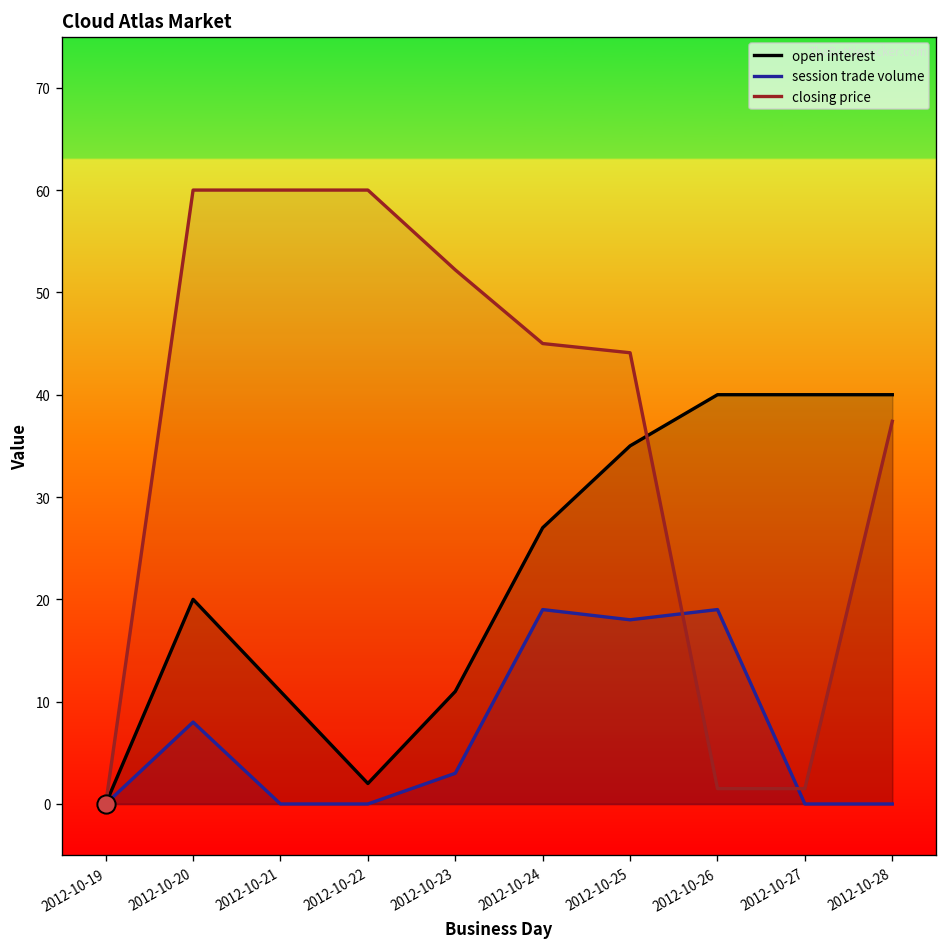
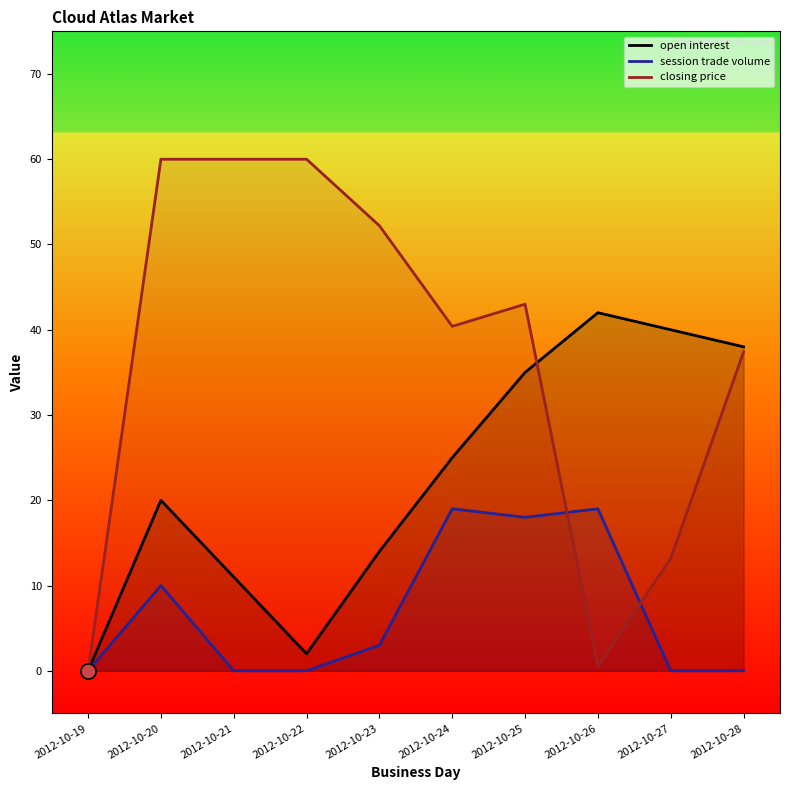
  {
    "open interest": {
      "2012-10-20": 20,
      "2012-10-21": 11,
      "2012-10-22": 2,
-     "2012-10-23": 11,
-     "2012-10-24": 27,
+     "2012-10-23": 14,
+     "2012-10-24": 25,
      "2012-10-25": 35,
-     "2012-10-26": 40,
+     "2012-10-26": 42,
      "2012-10-27": 40,
-     "2012-10-28": 40
+     "2012-10-28": 38
    },
    "session trade volume": {
-     "2012-10-20": 8,
+     "2012-10-20": 10,
      "2012-10-21": 0,
      "2012-10-22": 0,
      "2012-10-23": 3,
      "2012-10-24": 19,
      "2012-10-25": 18,
      "2012-10-26": 19,
      "2012-10-27": 0,
      "2012-10-28": 0
    },
    "closing price": {
      "2012-10-20": 60,
      "2012-10-21": 60,
      "2012-10-22": 60,
      "2012-10-23": 52,
-     "2012-10-24": 45,
-     "2012-10-25": 44,
-     "2012-10-26": 2,
-     "2012-10-27": 2,
+     "2012-10-24": 40,
+     "2012-10-25": 43,
+     "2012-10-26": 1,
+     "2012-10-27": 13,
      "2012-10-28": 37
    }
  }
